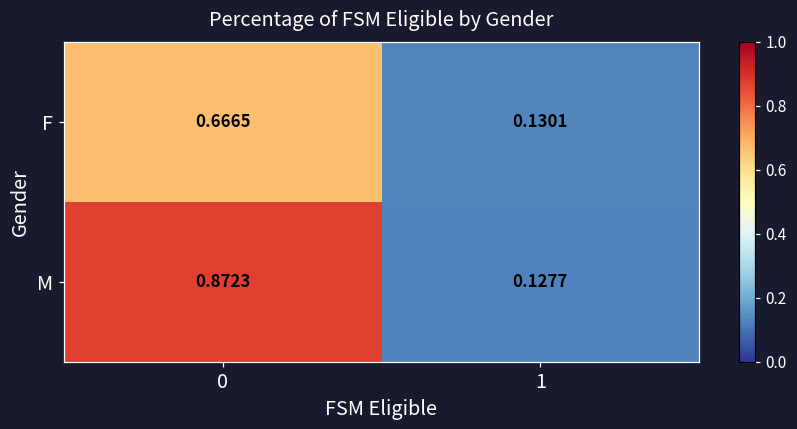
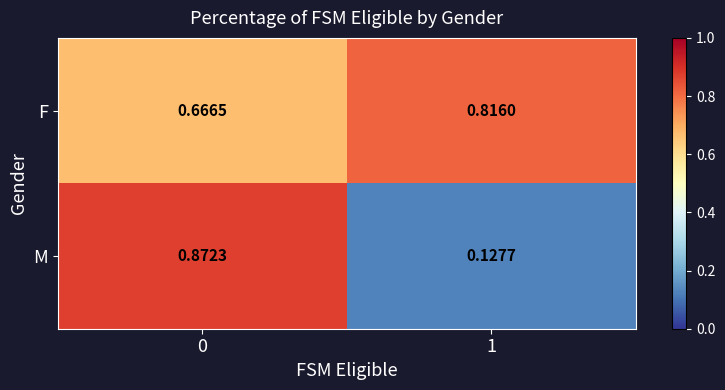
  {
    "F": {
      "0": 0.6665,
-     "1": 0.1301
+     "1": 0.8160
    },
    "M": {
      "0": 0.8723,
      "1": 0.1277
    }
  }
